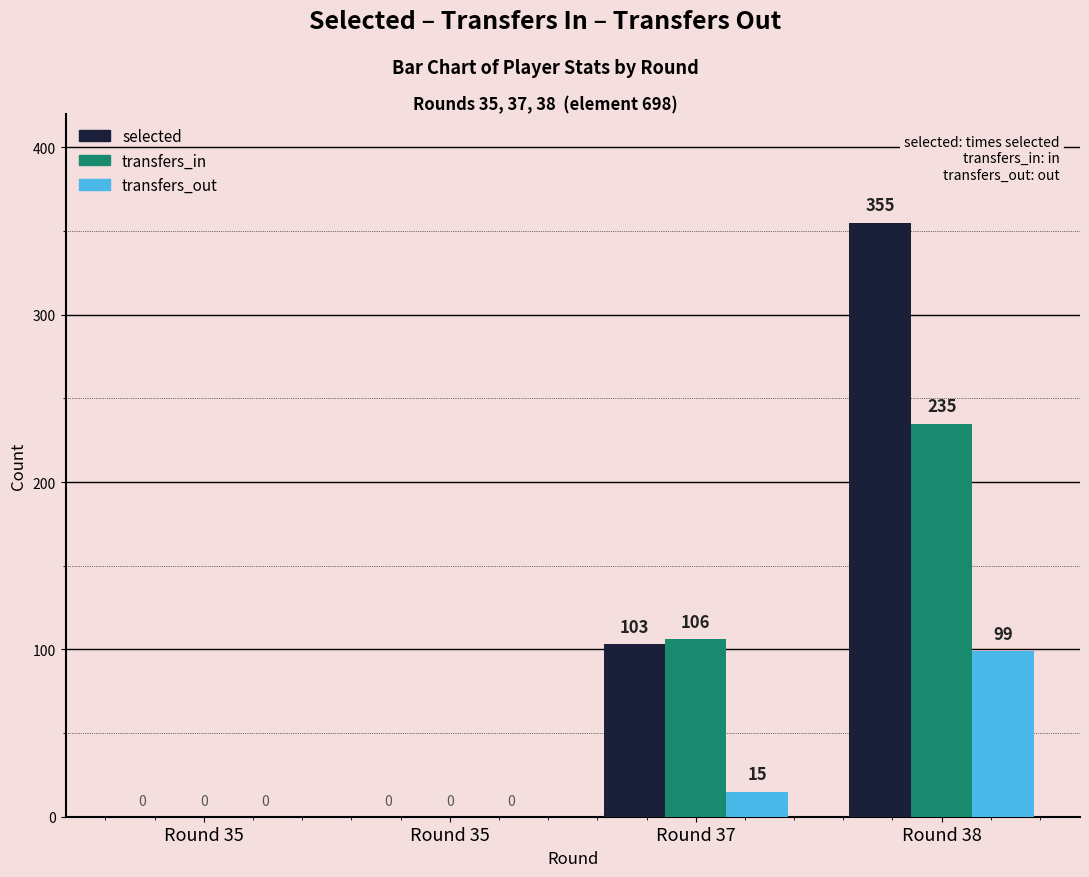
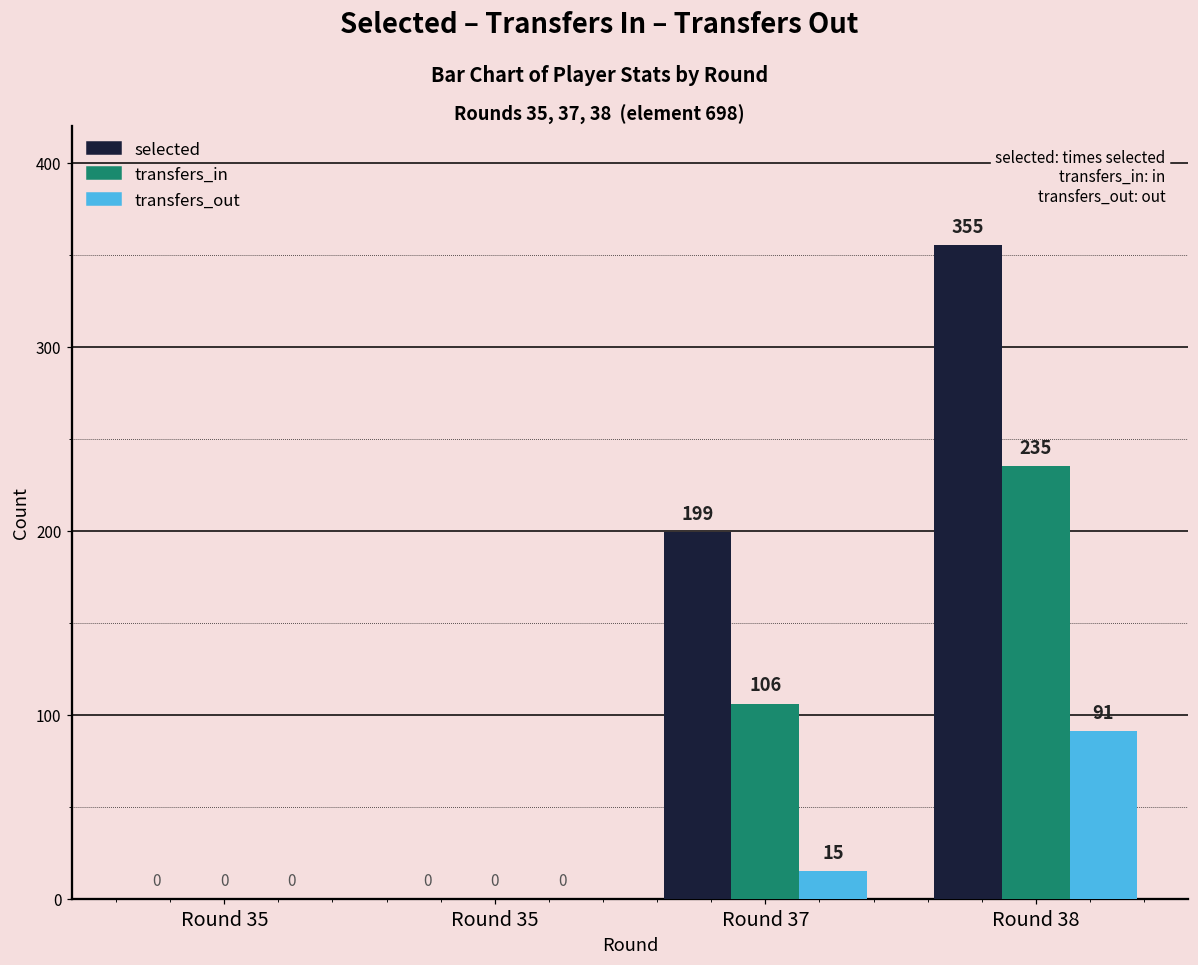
  {
    "selected": {
-     "Round 37": 103,
+     "Round 37": 199,
      "Round 38": 355
    },
    "transfers_in": {
      "Round 37": 106,
      "Round 38": 235
    },
    "transfers_out": {
      "Round 37": 15,
-     "Round 38": 99
+     "Round 38": 91
    }
  }
